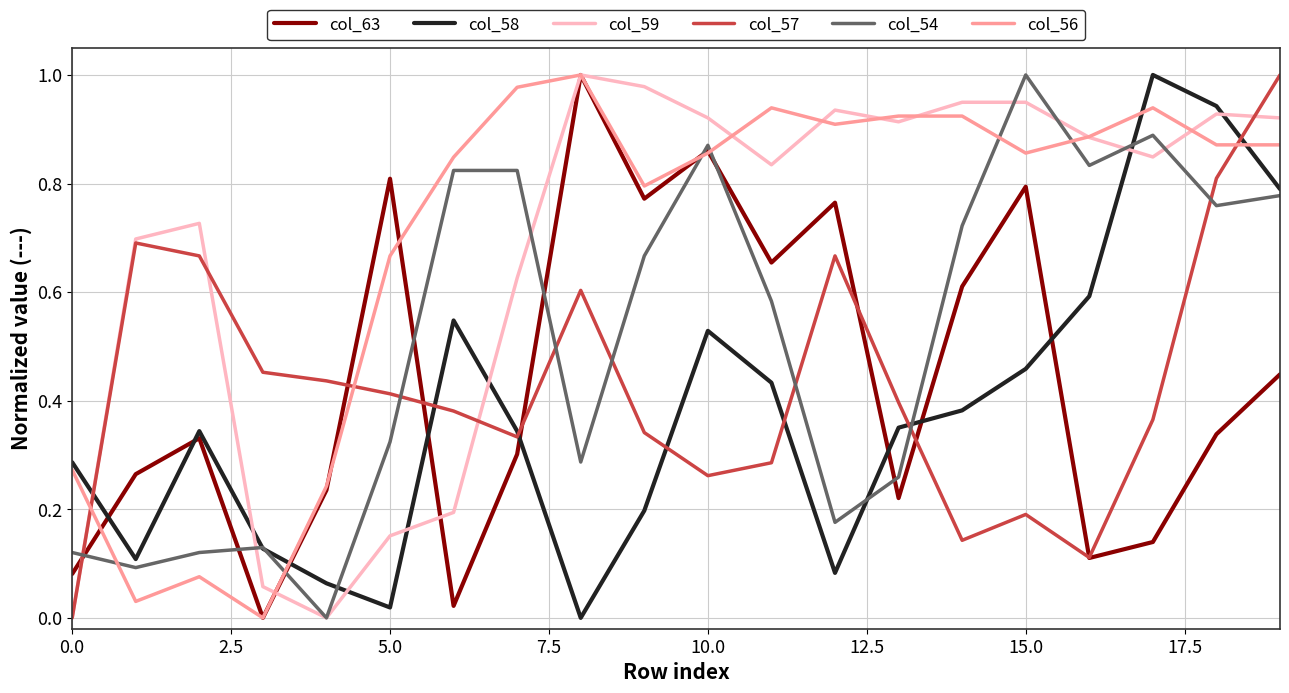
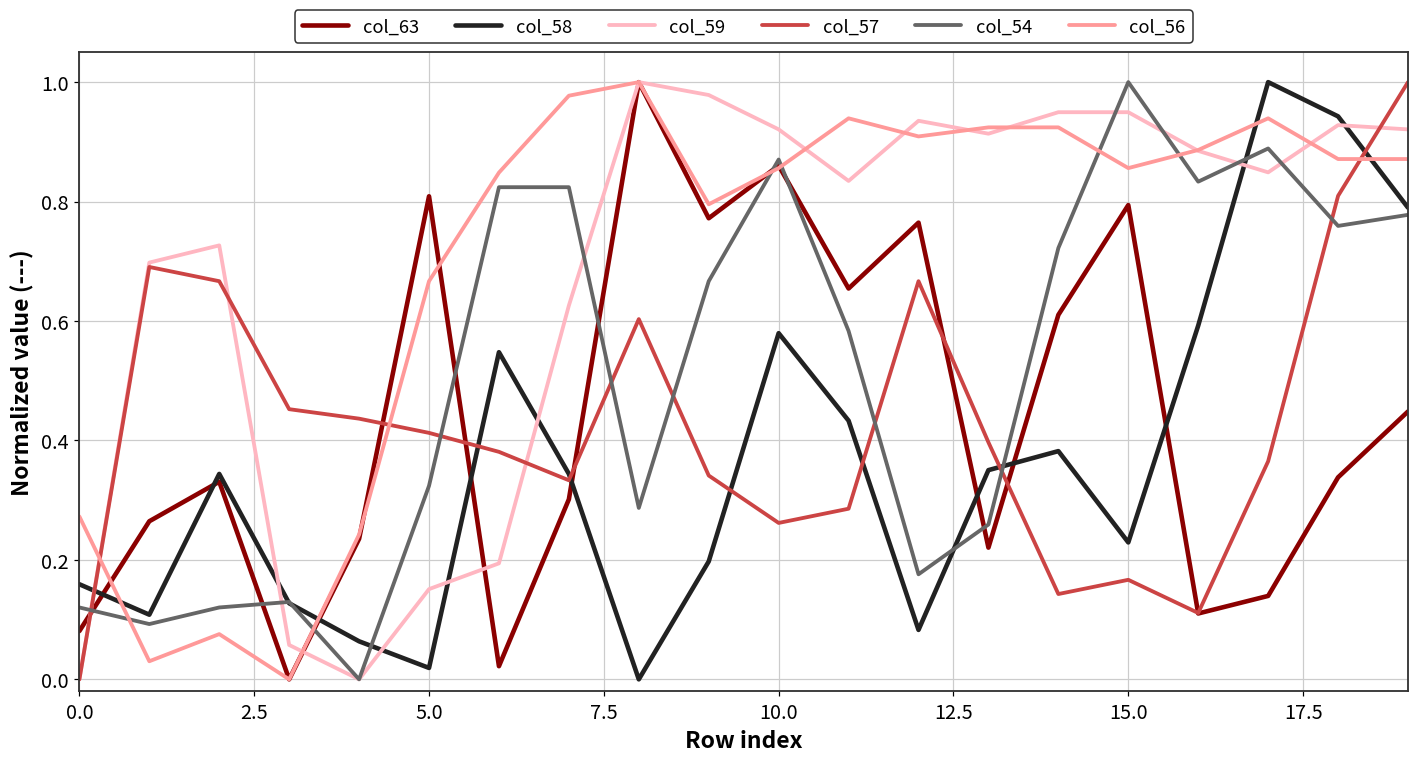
  {
    "col_63": {
      "0.0": 0.08,
      "5.0": 0.81,
      "15.0": 0.79
    },
    "col_58": {
-     "0.0": 0.29,
+     "0.0": 0.16,
      "5.0": 0.02,
-     "10.0": 0.53,
-     "15.0": 0.46
+     "10.0": 0.58,
+     "15.0": 0.23
    },
    "col_57": {
      "5.0": 0.41,
      "10.0": 0.26,
-     "15.0": 0.19
+     "15.0": 0.17
    },
    "col_54": {
      "0.0": 0.12,
      "5.0": 0.32,
      "10.0": 0.87,
      "15.0": 1.00
    }
  }
